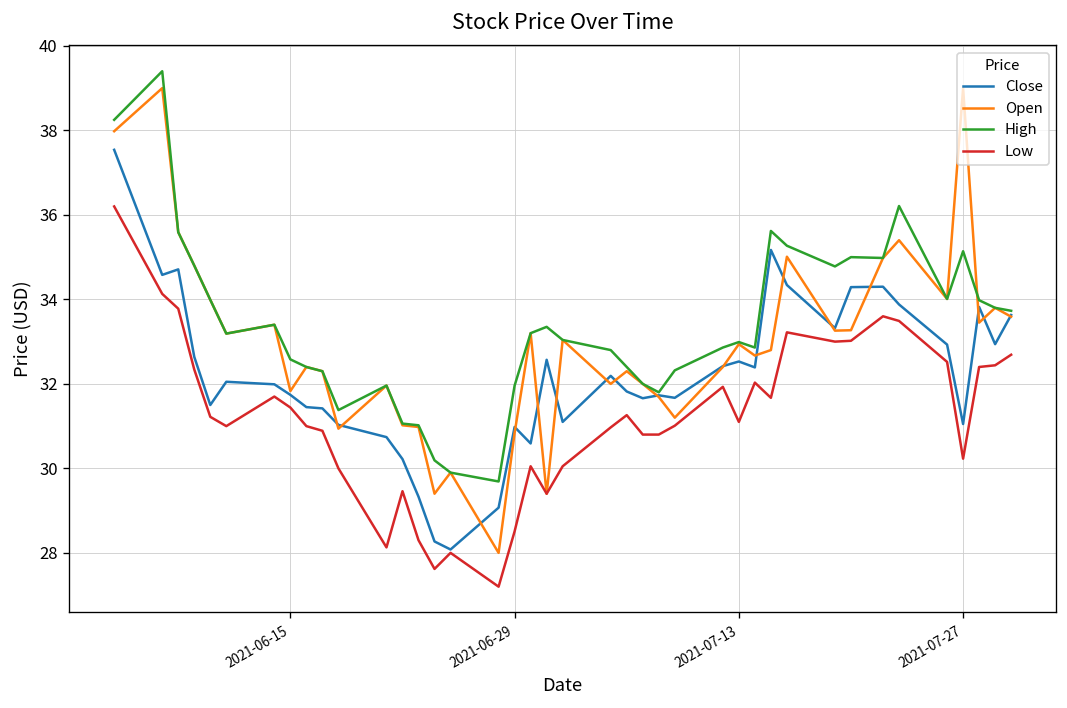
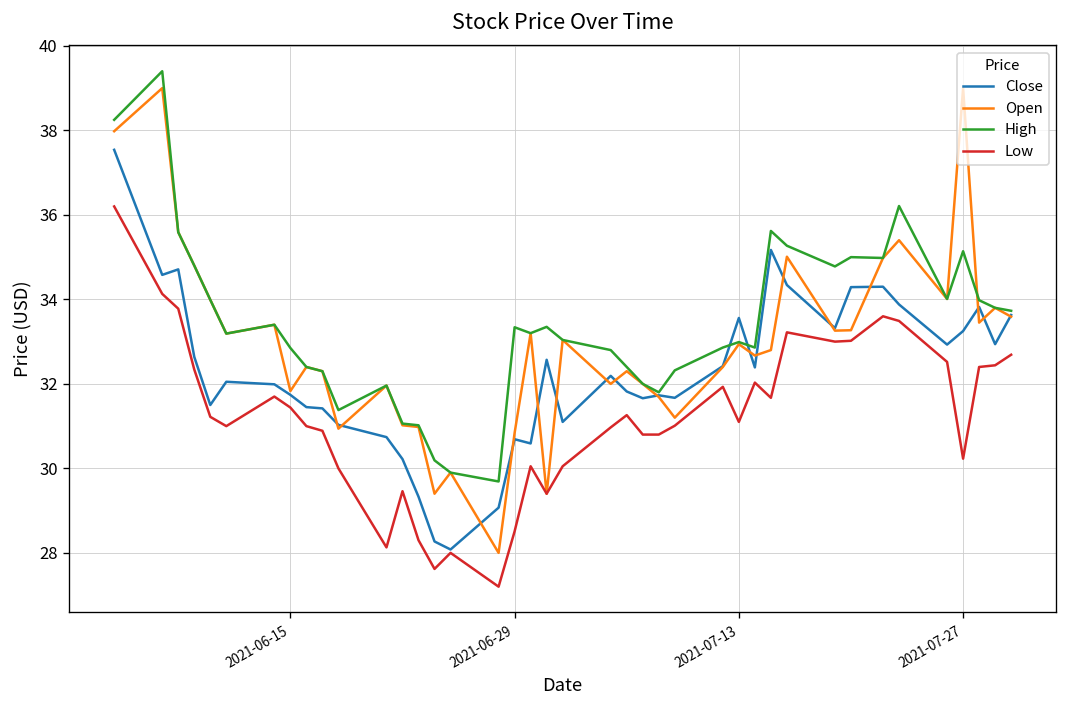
  {
    "Close": {
      "2021-06-15": 31.7,
-     "2021-06-29": 31.0,
-     "2021-07-13": 32.5,
-     "2021-07-27": 31.1
+     "2021-06-29": 30.7,
+     "2021-07-13": 33.6,
+     "2021-07-27": 33.3
    },
    "Open": {
      "2021-06-15": 31.8,
      "2021-06-29": 30.8
    },
    "High": {
-     "2021-06-15": 32.6,
-     "2021-06-29": 32.0,
+     "2021-06-15": 32.9,
+     "2021-06-29": 33.3,
      "2021-07-27": 35.1
    },
    "Low": {
      "2021-06-15": 31.4,
      "2021-06-29": 28.5,
      "2021-07-13": 31.1,
      "2021-07-27": 30.2
    }
  }
